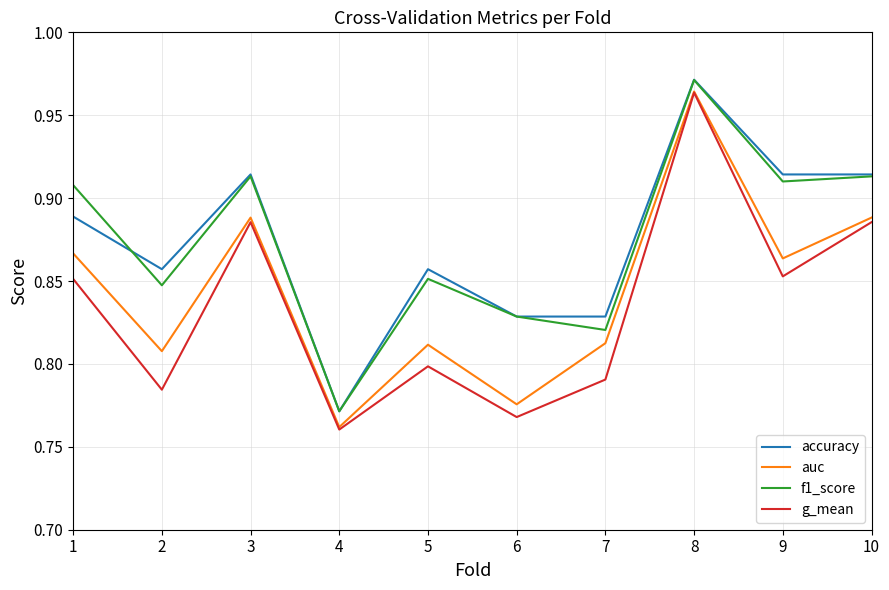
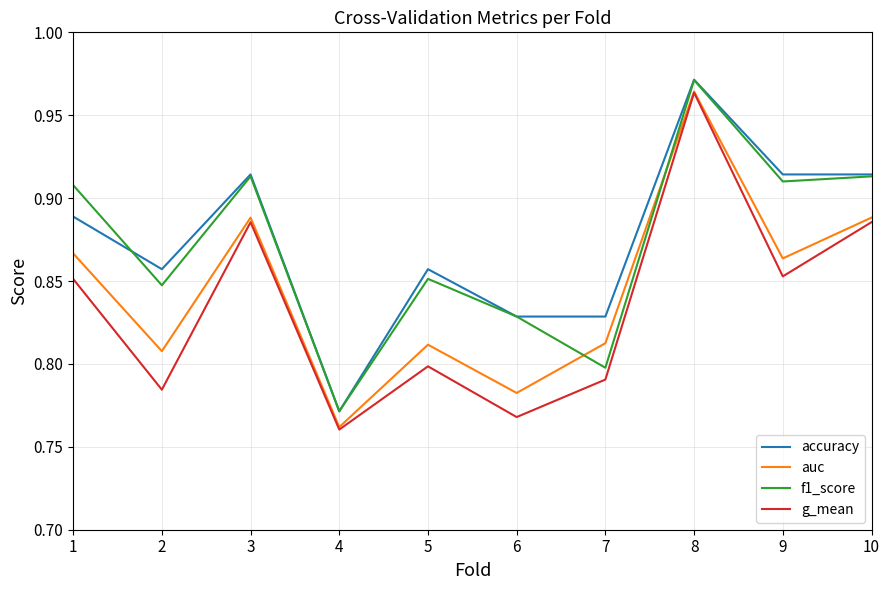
  {
    "accuracy": {
      "1": 0.889,
      "2": 0.857,
      "5": 0.857,
      "7": 0.829,
      "9": 0.914
    },
    "auc": {
      "1": 0.867,
      "2": 0.808,
      "3": 0.888,
      "5": 0.812,
-     "6": 0.776,
+     "6": 0.782,
      "7": 0.813,
      "9": 0.864,
      "10": 0.888
    },
    "f1_score": {
      "1": 0.908,
      "2": 0.847,
      "5": 0.851,
-     "7": 0.820,
+     "7": 0.798,
      "9": 0.910
    },
    "g_mean": {
      "1": 0.851,
      "2": 0.784,
      "3": 0.885,
      "5": 0.799,
      "6": 0.768,
      "7": 0.791,
      "9": 0.853,
      "10": 0.885
    }
  }
